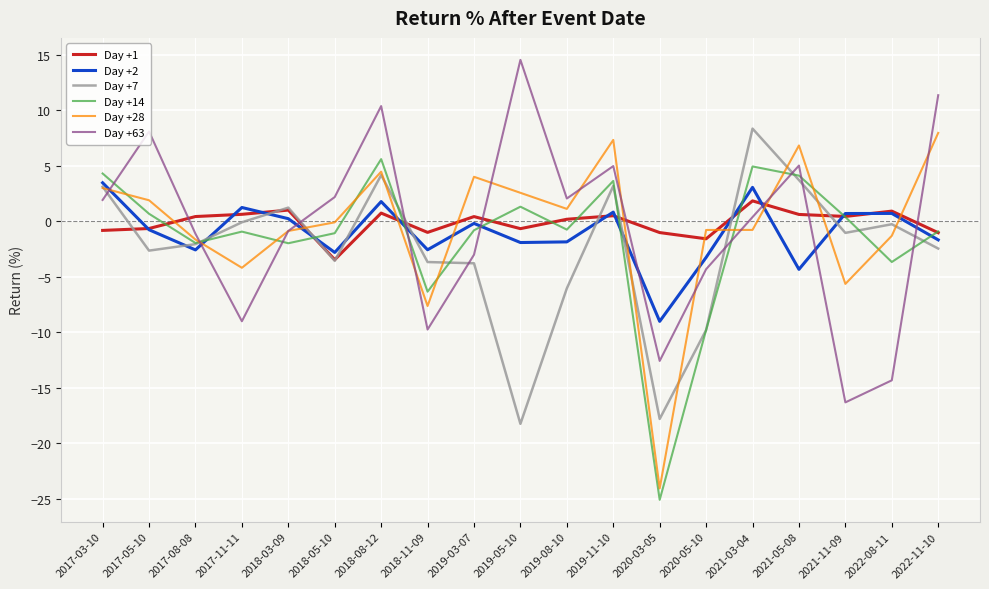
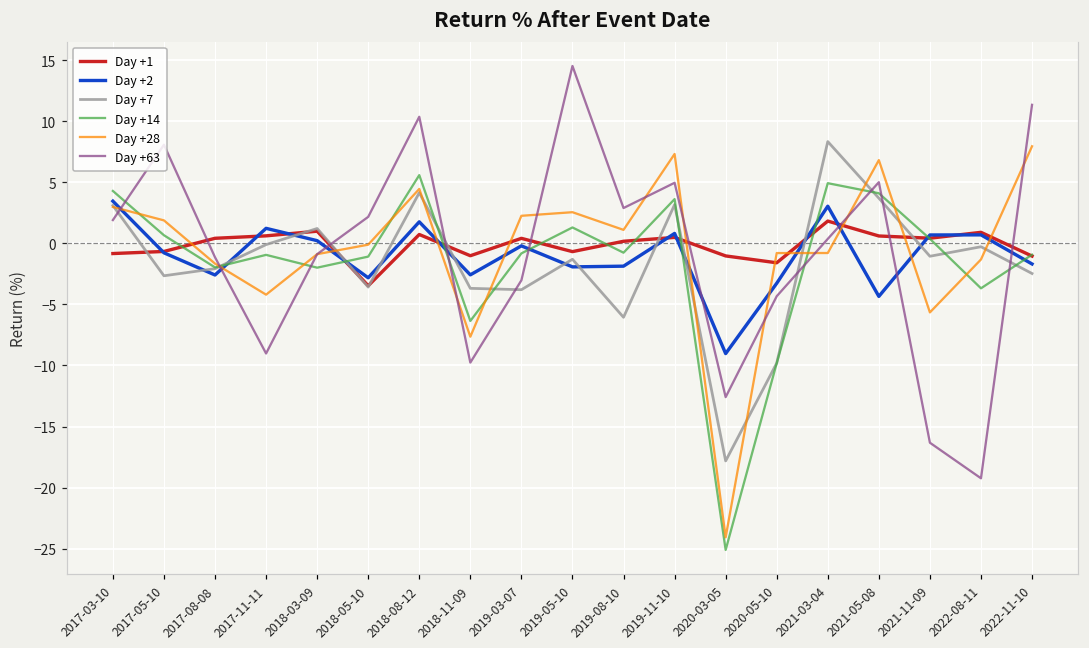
  {
    "Day +1": {
      "2017-03-10": -0.8,
      "2017-08-08": 0.4,
      "2017-11-11": 0.6,
      "2018-08-12": 0.7,
      "2018-11-09": -1.0,
      "2019-03-07": 0.4,
      "2019-05-10": -0.7,
      "2019-08-10": 0.2,
      "2019-11-10": 0.5,
      "2020-03-05": -1.0,
      "2020-05-10": -1.6,
      "2021-03-04": 1.8,
      "2021-05-08": 0.6
    },
    "Day +2": {
      "2017-03-10": 3.5,
      "2017-08-08": -2.6,
      "2017-11-11": 1.2,
      "2018-03-09": 0.2,
      "2018-05-10": -2.8,
      "2018-08-12": 1.8,
      "2018-11-09": -2.6,
      "2019-03-07": -0.2,
      "2019-05-10": -1.9,
      "2019-08-10": -1.9,
      "2019-11-10": 0.8,
      "2020-03-05": -9.0,
      "2020-05-10": -3.3,
      "2021-03-04": 3.0,
      "2021-05-08": -4.3,
      "2021-11-09": 0.7,
      "2022-11-10": -1.7
    },
    "Day +7": {
      "2017-05-10": -2.7,
      "2017-11-11": -0.1,
      "2018-08-12": 4.1,
      "2018-11-09": -3.7,
      "2019-03-07": -3.8,
-     "2019-05-10": -18.3,
+     "2019-05-10": -1.3,
      "2019-08-10": -6.1,
      "2019-11-10": 3.2,
      "2020-03-05": -17.8,
      "2021-03-04": 8.3,
      "2021-05-08": 3.7,
      "2021-11-09": -1.1,
      "2022-08-11": -0.3,
      "2022-11-10": -2.5
    },
    "Day +14": {
      "2017-03-10": 4.3,
      "2017-05-10": 0.7,
      "2017-11-11": -0.9,
      "2018-03-09": -2.0,
      "2018-05-10": -1.1,
      "2018-08-12": 5.6,
      "2018-11-09": -6.4,
      "2019-03-07": -0.8,
      "2019-05-10": 1.3,
      "2019-08-10": -0.8,
      "2019-11-10": 3.6,
      "2020-03-05": -25.1,
      "2021-03-04": 4.9,
      "2021-05-08": 4.1,
      "2022-08-11": -3.7
    },
    "Day +28": {
      "2017-05-10": 1.9,
      "2017-08-08": -1.7,
      "2017-11-11": -4.2,
      "2018-05-10": -0.1,
      "2018-08-12": 4.5,
      "2018-11-09": -7.6,
-     "2019-03-07": 4.0,
+     "2019-03-07": 2.3,
      "2019-05-10": 2.6,
      "2019-08-10": 1.1,
      "2019-11-10": 7.3,
      "2020-03-05": -24.1,
      "2020-05-10": -0.8,
      "2021-03-04": -0.8,
      "2021-05-08": 6.8,
      "2021-11-09": -5.7,
      "2022-08-11": -1.3,
      "2022-11-10": 7.9
    },
    "Day +63": {
      "2017-03-10": 1.9,
      "2017-08-08": -1.1,
      "2017-11-11": -9.0,
      "2018-05-10": 2.2,
      "2018-08-12": 10.4,
      "2018-11-09": -9.8,
      "2019-03-07": -3.0,
      "2019-05-10": 14.5,
-     "2019-08-10": 2.0,
+     "2019-08-10": 2.9,
      "2019-11-10": 5.0,
      "2020-03-05": -12.6,
      "2020-05-10": -4.3,
      "2021-03-04": 0.4,
      "2021-05-08": 5.0,
      "2021-11-09": -16.3,
-     "2022-08-11": -14.3,
+     "2022-08-11": -19.2,
      "2022-11-10": 11.3
    }
  }
